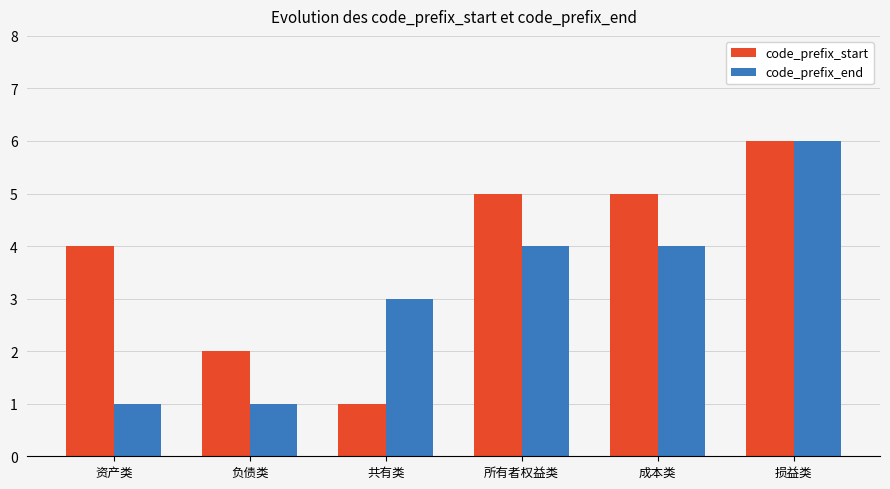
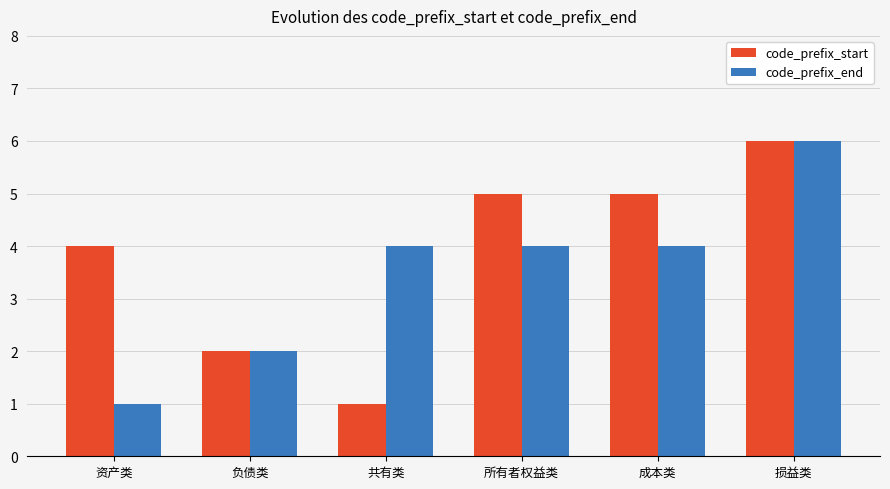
  {
    "code_prefix_start": {
      "资产类": 4,
      "负债类": 2,
      "共有类": 1,
      "所有者权益类": 5,
      "成本类": 5,
      "损益类": 6
    },
    "code_prefix_end": {
      "资产类": 1,
-     "负债类": 1,
-     "共有类": 3,
+     "负债类": 2,
+     "共有类": 4,
      "所有者权益类": 4,
      "成本类": 4,
      "损益类": 6
    }
  }
